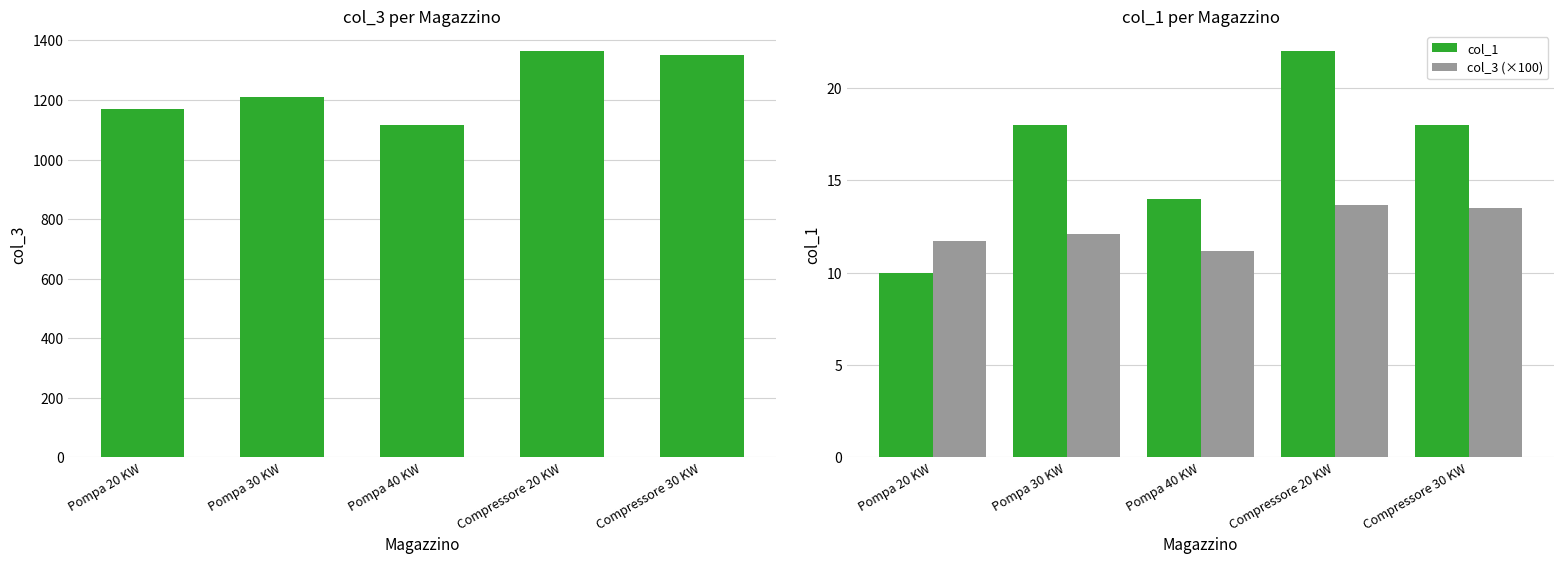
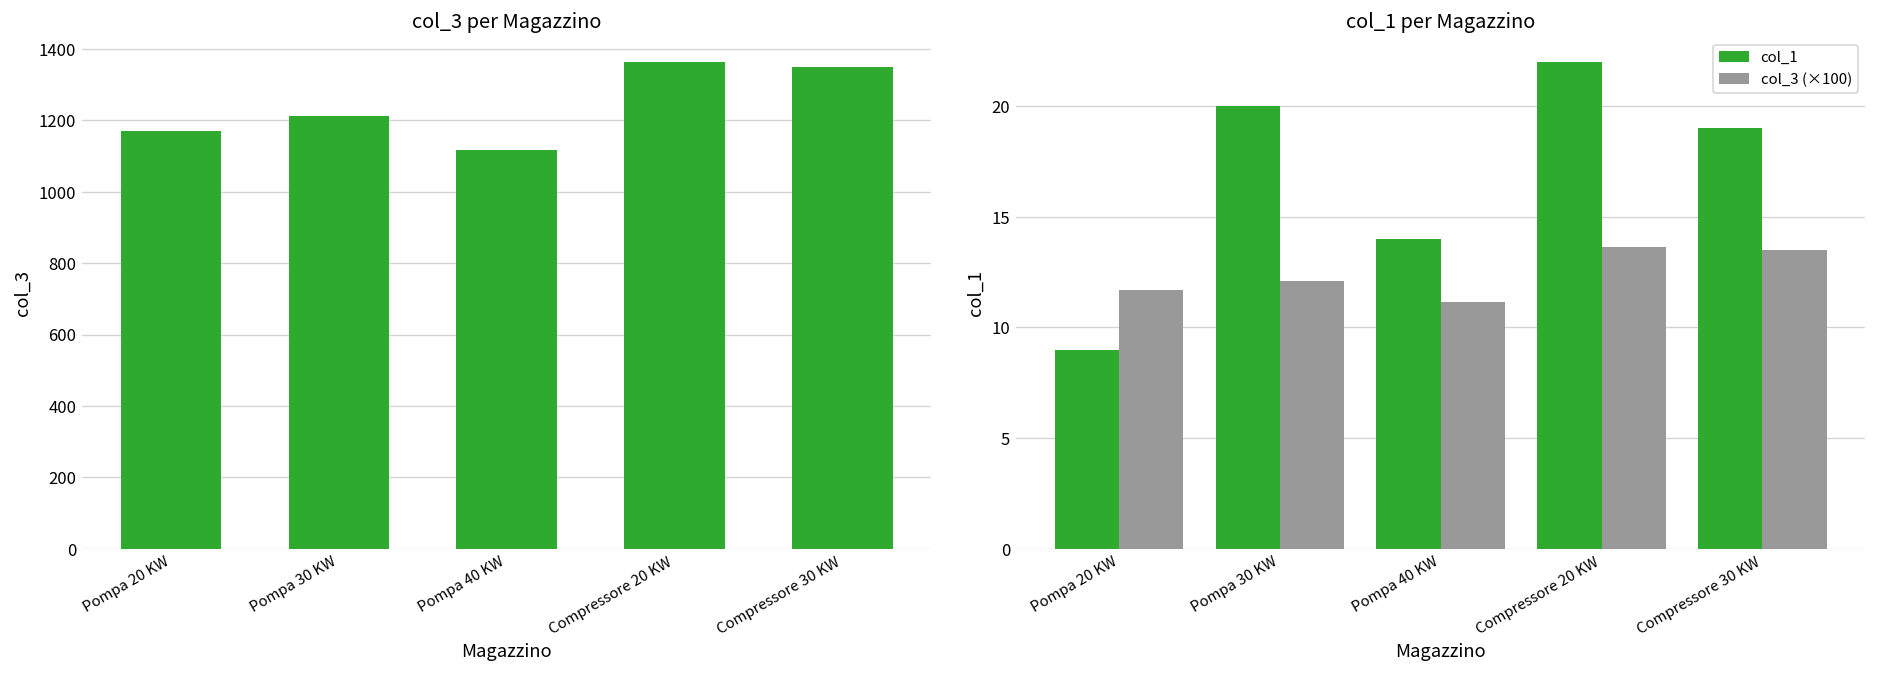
  {
    "col_3 per Magazzino": {
      "Pompa 20 KW": 1170,
      "Pompa 30 KW": 1210,
      "Pompa 40 KW": 1120,
      "Compressore 20 KW": 1360,
      "Compressore 30 KW": 1350
    },
    "col_1 per Magazzino": {
      "col_1": {
-       "Pompa 20 KW": 10,
-       "Pompa 30 KW": 18,
+       "Pompa 20 KW": 9,
+       "Pompa 30 KW": 20,
        "Pompa 40 KW": 14,
        "Compressore 20 KW": 22,
-       "Compressore 30 KW": 18
+       "Compressore 30 KW": 19
      },
      "col_3 (×100)": {
        "Pompa 20 KW": 11.7,
        "Pompa 30 KW": 12,
        "Pompa 40 KW": 11.2,
        "Compressore 20 KW": 13.6,
        "Compressore 30 KW": 13.5
      }
    }
  }
